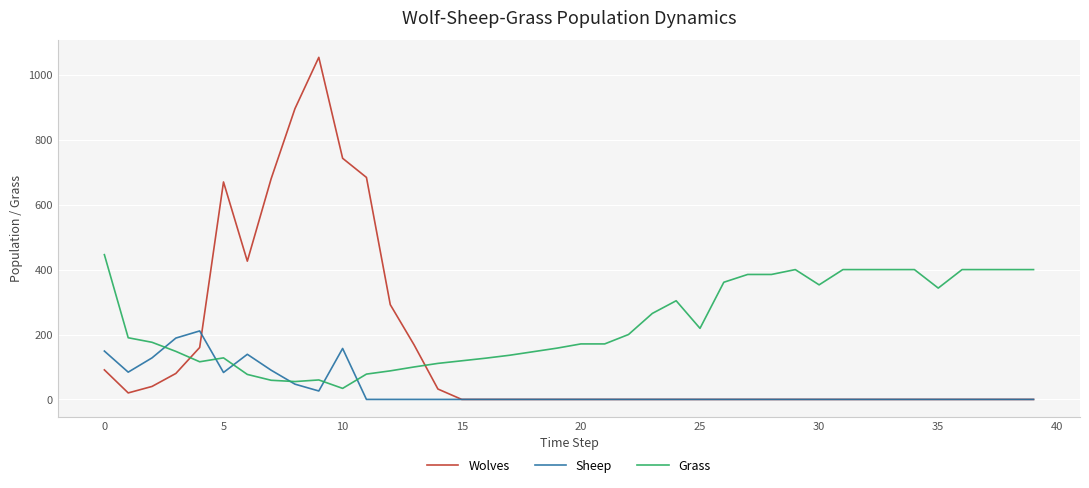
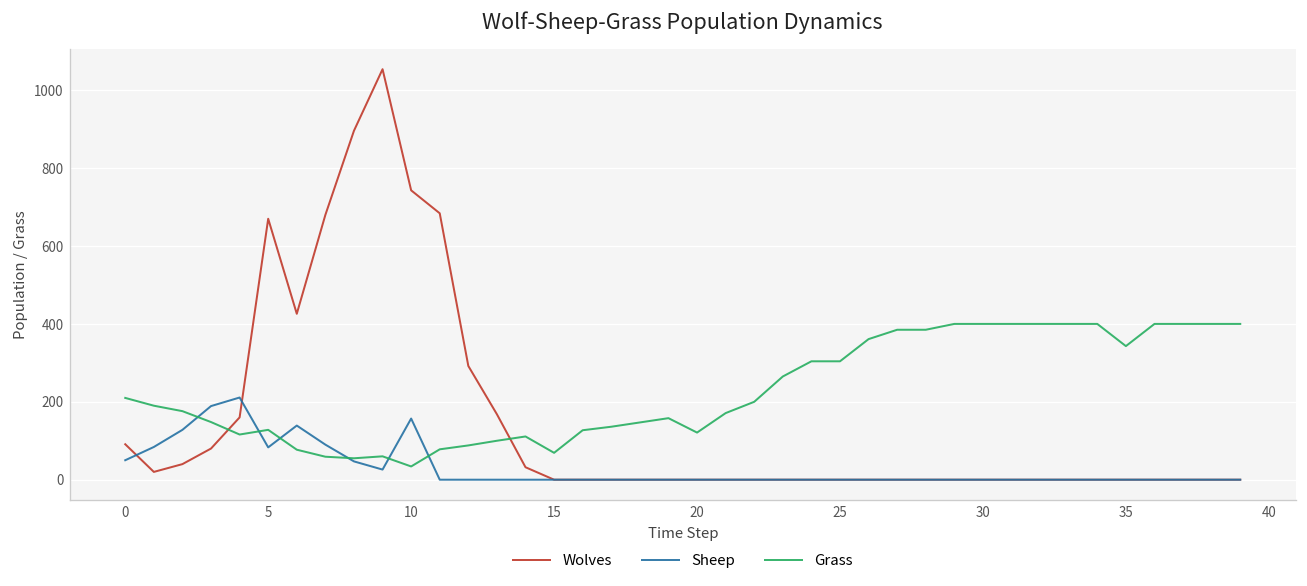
  {
    "Wolves": {
      "0": 90,
      "5": 670,
      "10": 740
    },
    "Sheep": {
-     "0": 150,
+     "0": 50,
      "5": 80,
      "10": 160
    },
    "Grass": {
-     "0": 450,
+     "0": 210,
      "5": 130,
      "10": 30,
-     "15": 120,
-     "20": 170,
-     "25": 220,
-     "30": 350,
+     "15": 70,
+     "20": 120,
+     "25": 300,
+     "30": 400,
      "35": 340
    }
  }
